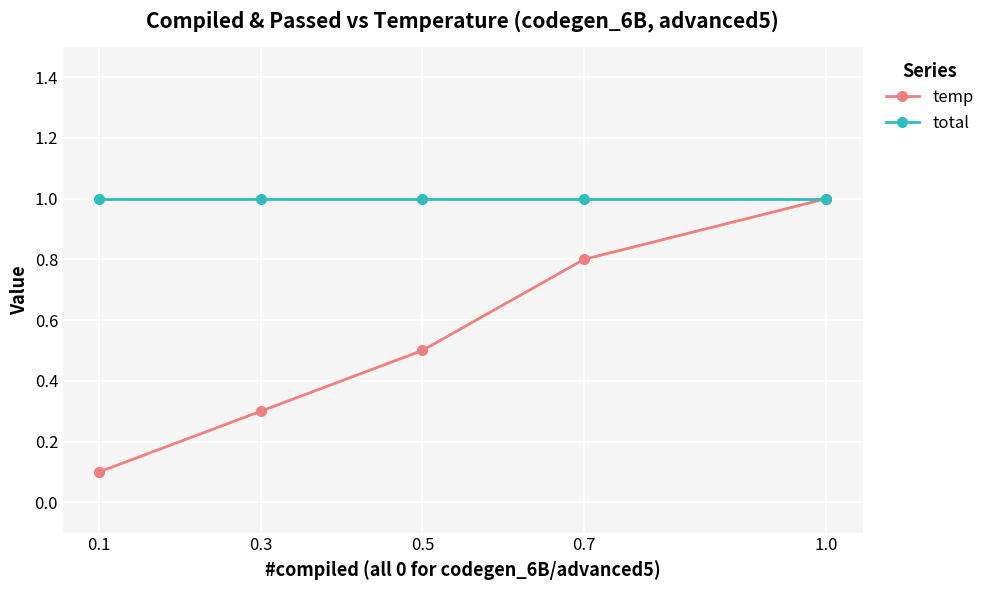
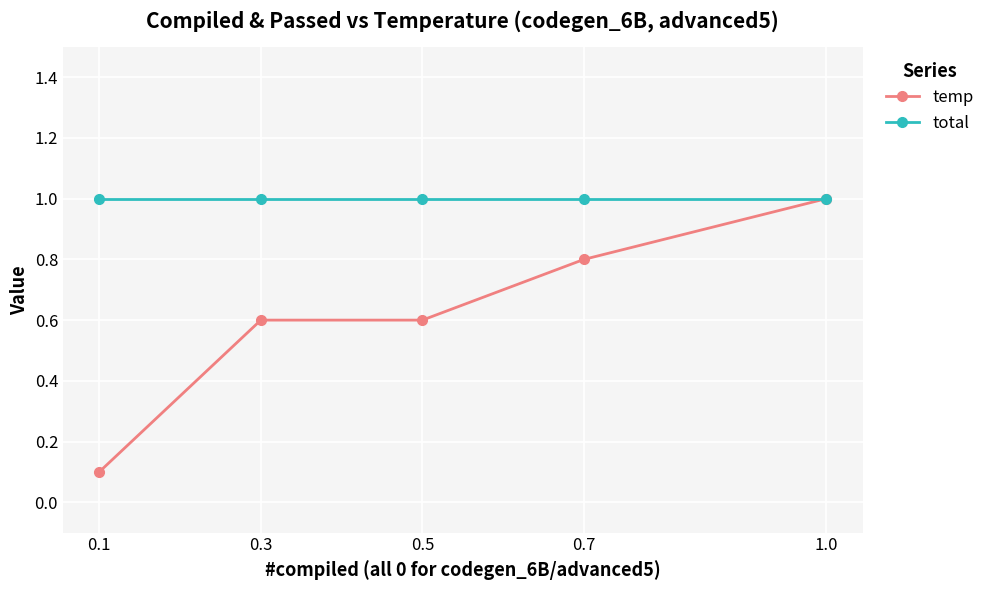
  {
    "temp": {
      "0.1": 0.1,
-     "0.3": 0.3,
-     "0.5": 0.5,
+     "0.3": 0.6,
+     "0.5": 0.6,
      "0.7": 0.8
    },
    "total": {
      "0.1": 1.0,
      "0.3": 1.0,
      "0.5": 1.0,
      "0.7": 1.0
    }
  }
